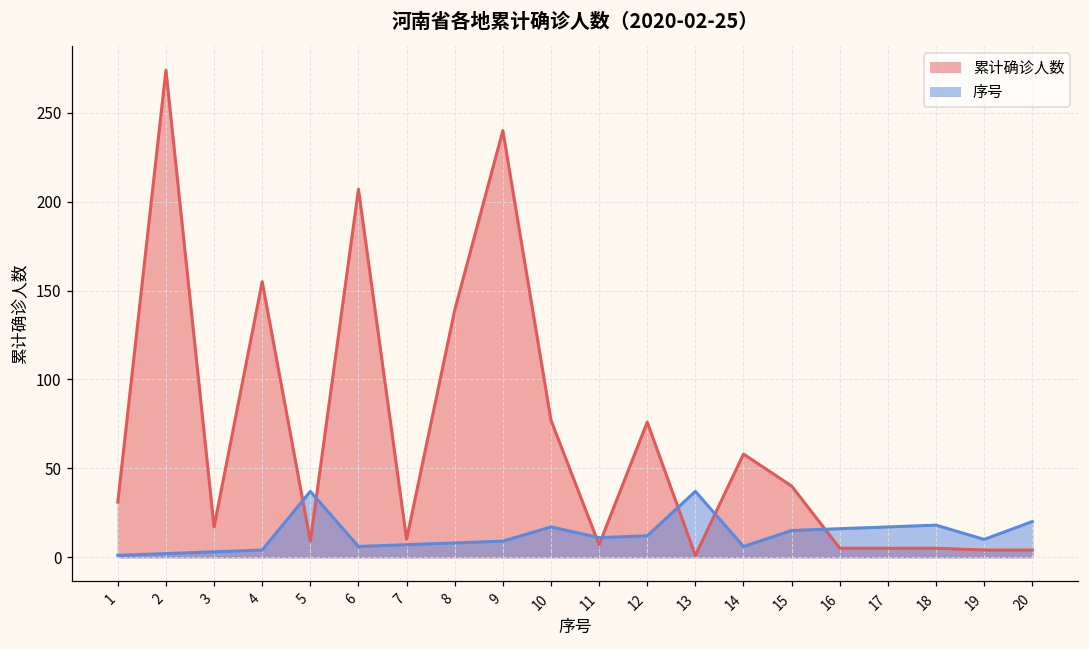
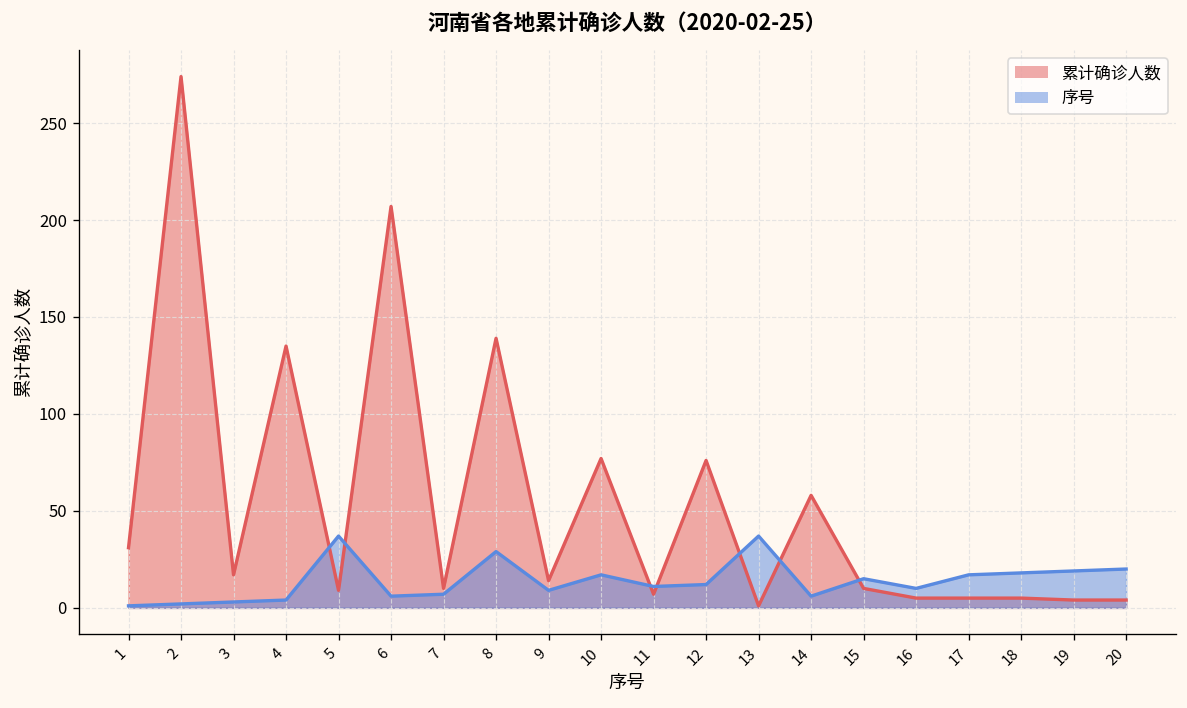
  {
    "累计确诊人数": {
      "1": 31,
      "2": 274,
      "3": 17,
-     "4": 155,
+     "4": 135,
      "5": 9,
      "6": 207,
      "7": 10,
      "8": 139,
-     "9": 240,
+     "9": 14,
      "10": 77,
      "11": 7,
      "12": 76,
      "13": 1,
      "14": 58,
-     "15": 40,
+     "15": 10,
      "16": 5,
      "17": 5,
      "18": 5,
      "19": 4,
      "20": 4
    },
    "序号": {
      "1": 1,
      "2": 2,
      "3": 3,
      "4": 4,
      "5": 37,
      "6": 6,
      "7": 7,
-     "8": 8,
+     "8": 29,
      "9": 9,
      "10": 17,
      "11": 11,
      "12": 12,
      "13": 37,
      "14": 6,
      "15": 15,
-     "16": 16,
+     "16": 10,
      "17": 17,
      "18": 18,
-     "19": 10,
+     "19": 19,
      "20": 20
    }
  }
